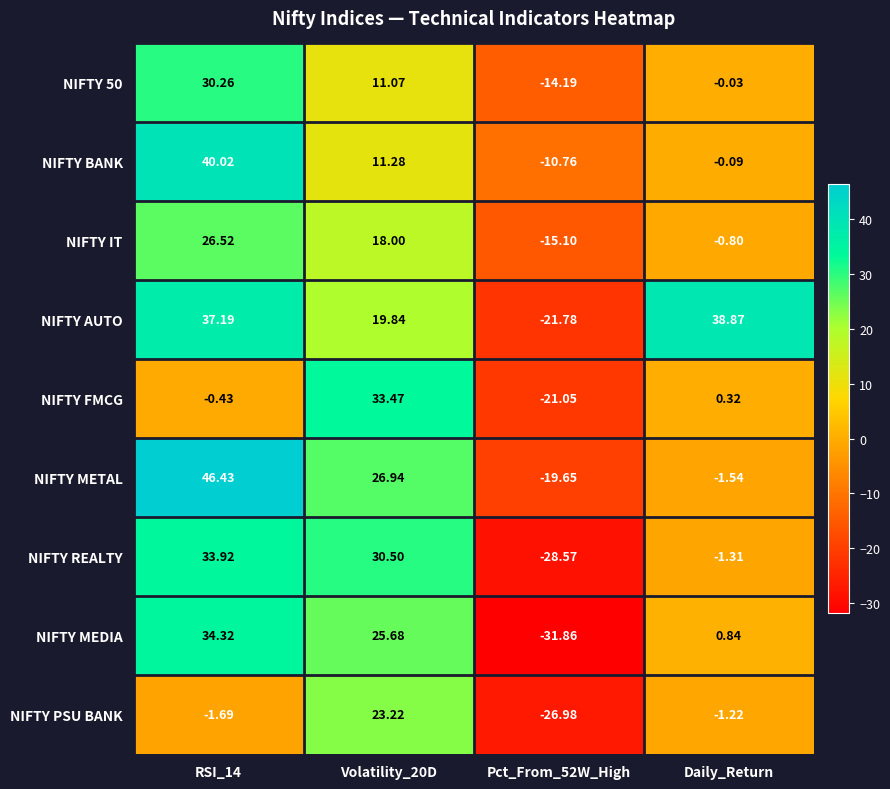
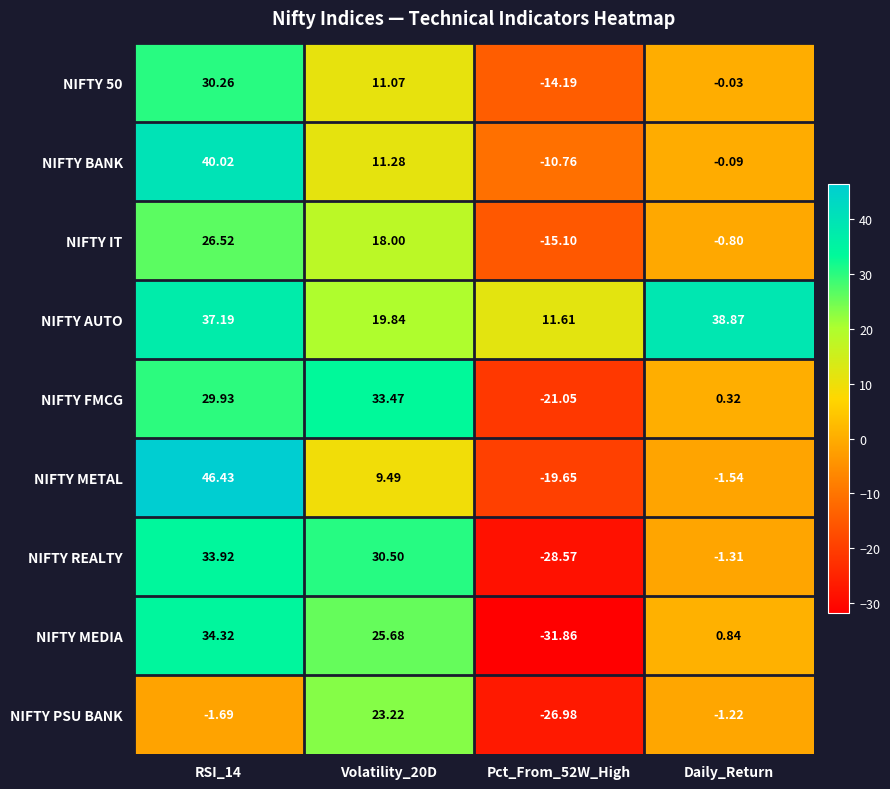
  {
    "NIFTY 50": {
      "RSI_14": 30.26,
      "Volatility_20D": 11.07,
      "Pct_From_52W_High": -14.19,
      "Daily_Return": -0.03
    },
    "NIFTY BANK": {
      "RSI_14": 40.02,
      "Volatility_20D": 11.28,
      "Pct_From_52W_High": -10.76,
      "Daily_Return": -0.09
    },
    "NIFTY IT": {
      "RSI_14": 26.52,
      "Volatility_20D": 18.00,
      "Pct_From_52W_High": -15.10,
      "Daily_Return": -0.80
    },
    "NIFTY AUTO": {
      "RSI_14": 37.19,
      "Volatility_20D": 19.84,
-     "Pct_From_52W_High": -21.78,
+     "Pct_From_52W_High": 11.61,
      "Daily_Return": 38.87
    },
    "NIFTY FMCG": {
-     "RSI_14": -0.43,
+     "RSI_14": 29.93,
      "Volatility_20D": 33.47,
      "Pct_From_52W_High": -21.05,
      "Daily_Return": 0.32
    },
    "NIFTY METAL": {
      "RSI_14": 46.43,
-     "Volatility_20D": 26.94,
+     "Volatility_20D": 9.49,
      "Pct_From_52W_High": -19.65,
      "Daily_Return": -1.54
    },
    "NIFTY REALTY": {
      "RSI_14": 33.92,
      "Volatility_20D": 30.50,
      "Pct_From_52W_High": -28.57,
      "Daily_Return": -1.31
    },
    "NIFTY MEDIA": {
      "RSI_14": 34.32,
      "Volatility_20D": 25.68,
      "Pct_From_52W_High": -31.86,
      "Daily_Return": 0.84
    },
    "NIFTY PSU BANK": {
      "RSI_14": -1.69,
      "Volatility_20D": 23.22,
      "Pct_From_52W_High": -26.98,
      "Daily_Return": -1.22
    }
  }
